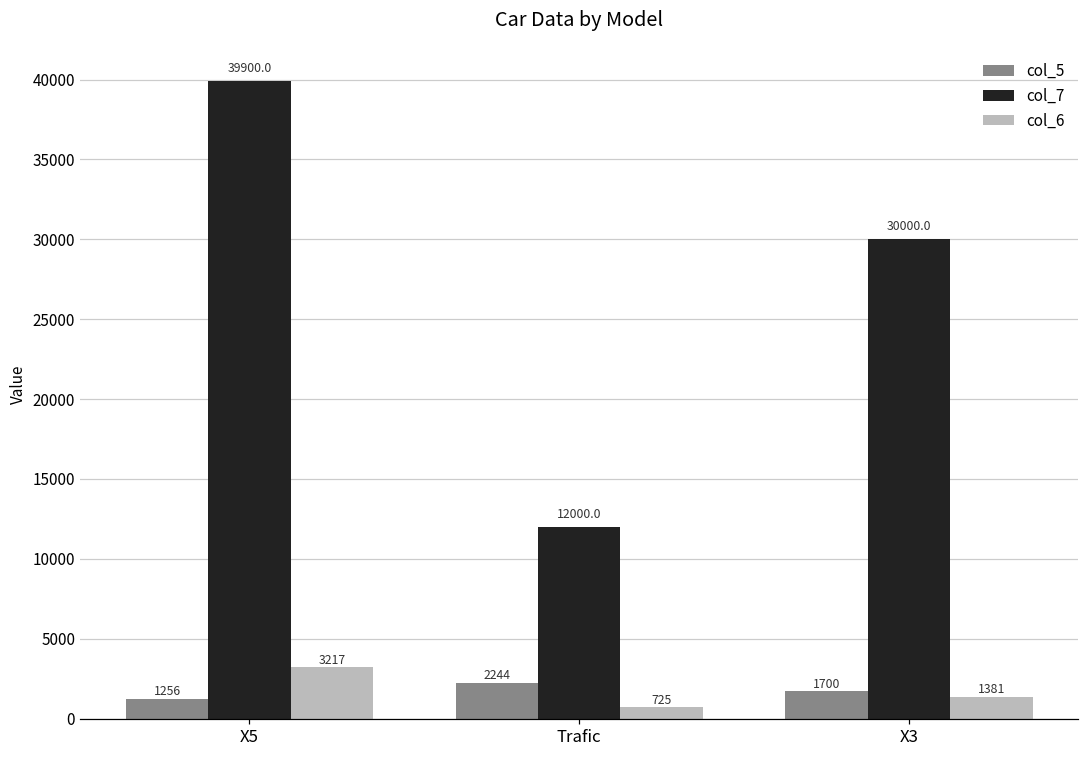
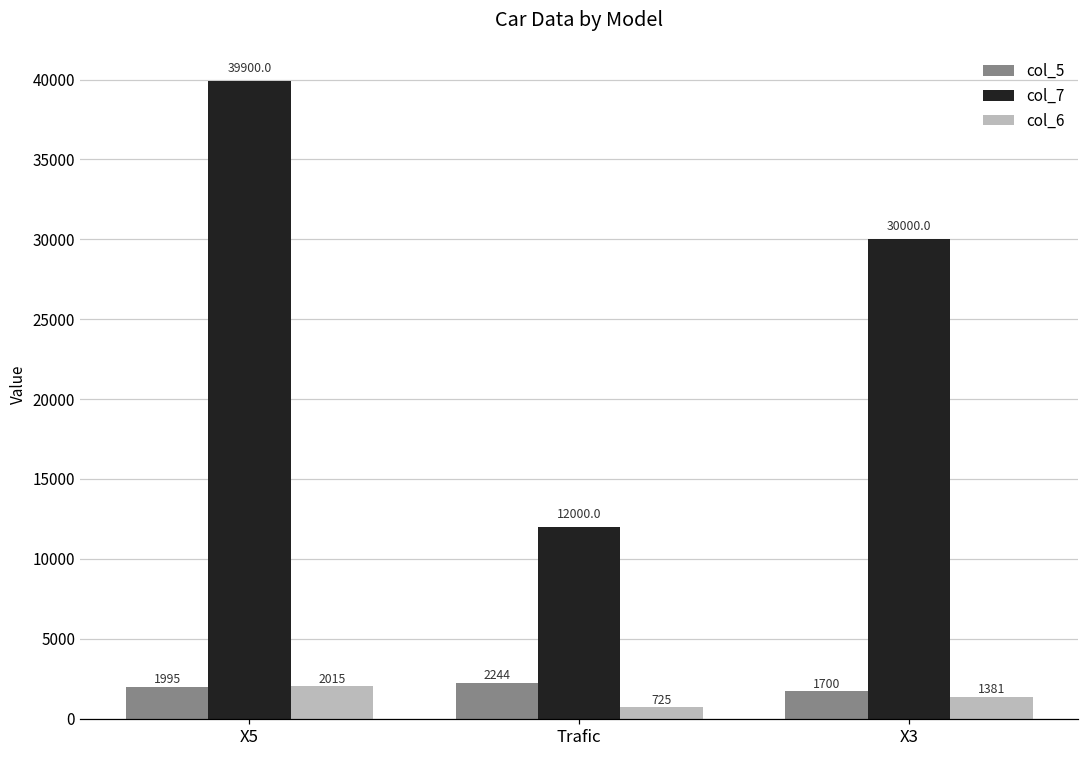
  {
    "col_5": {
-     "X5": 1256,
+     "X5": 1995,
      "Trafic": 2244,
      "X3": 1700
    },
    "col_7": {
      "X5": 39900.0,
      "Trafic": 12000.0,
      "X3": 30000.0
    },
    "col_6": {
-     "X5": 3217,
+     "X5": 2015,
      "Trafic": 725,
      "X3": 1381
    }
  }
